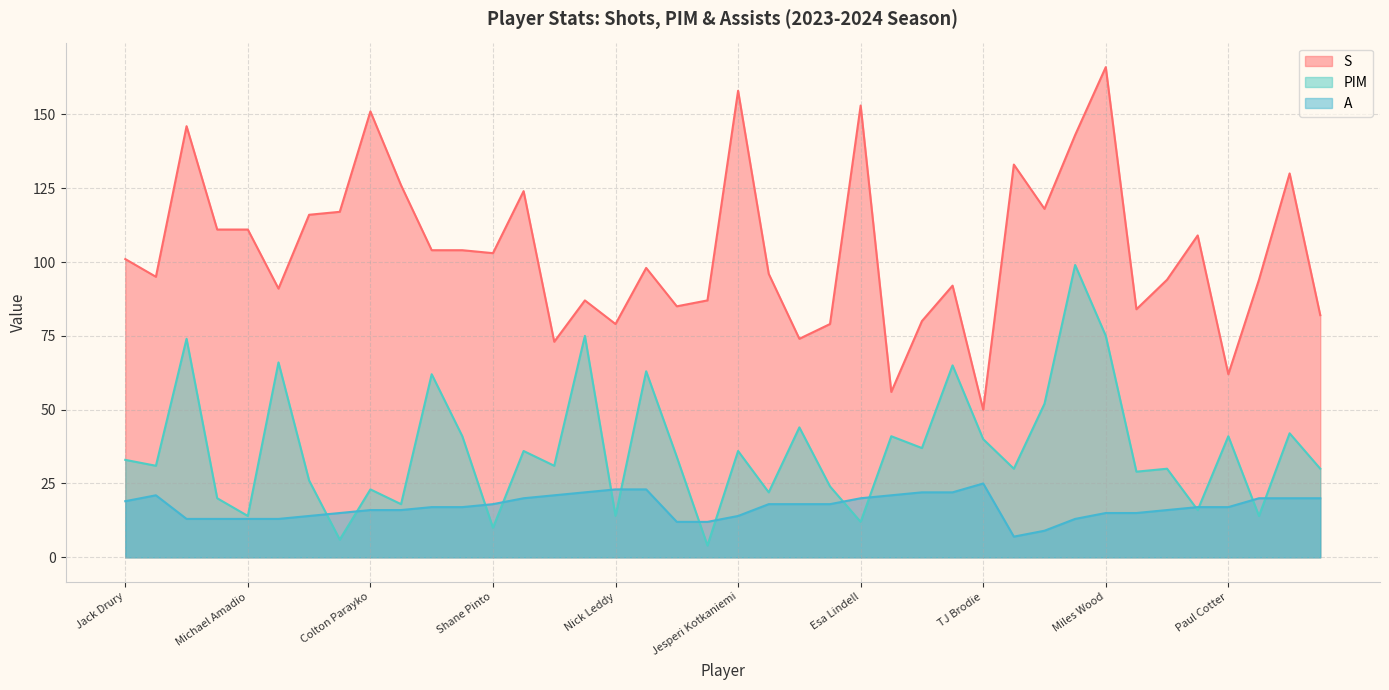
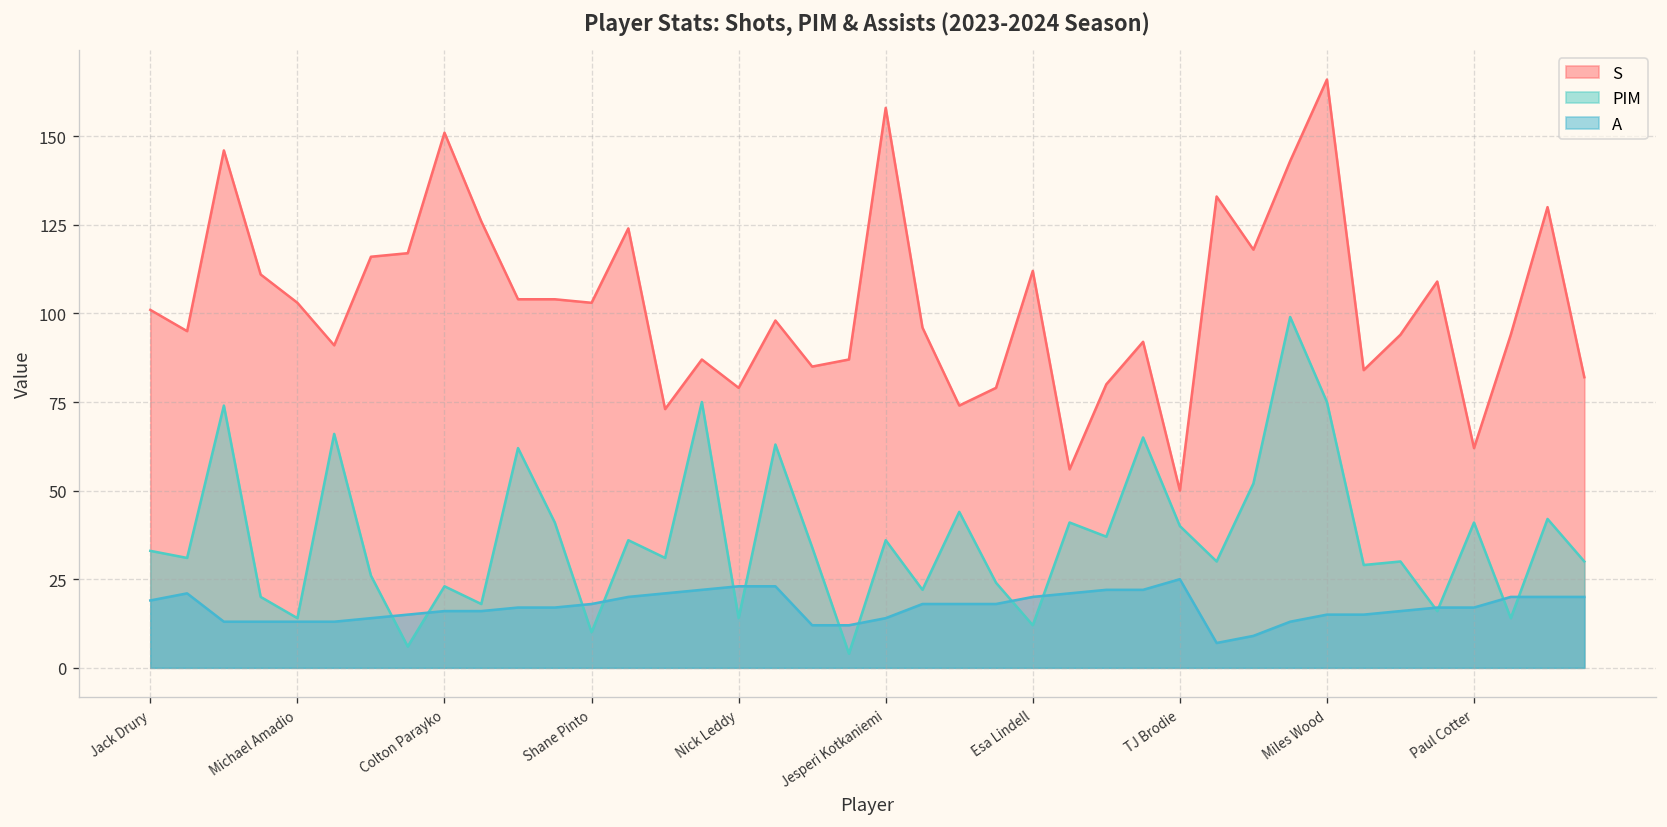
  {
    "S": {
      "Jack Drury": 101,
-     "Michael Amadio": 111,
+     "Michael Amadio": 103,
      "Colton Parayko": 151,
      "Shane Pinto": 103,
      "Nick Leddy": 79,
      "Jesperi Kotkaniemi": 158,
-     "Esa Lindell": 153,
+     "Esa Lindell": 112,
      "TJ Brodie": 50,
      "Miles Wood": 166,
      "Paul Cotter": 62
    }
  }
